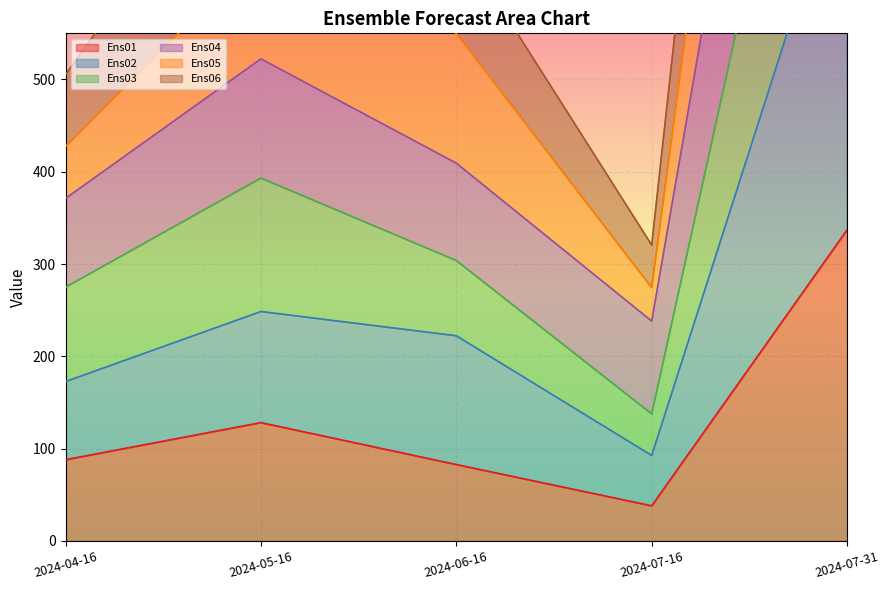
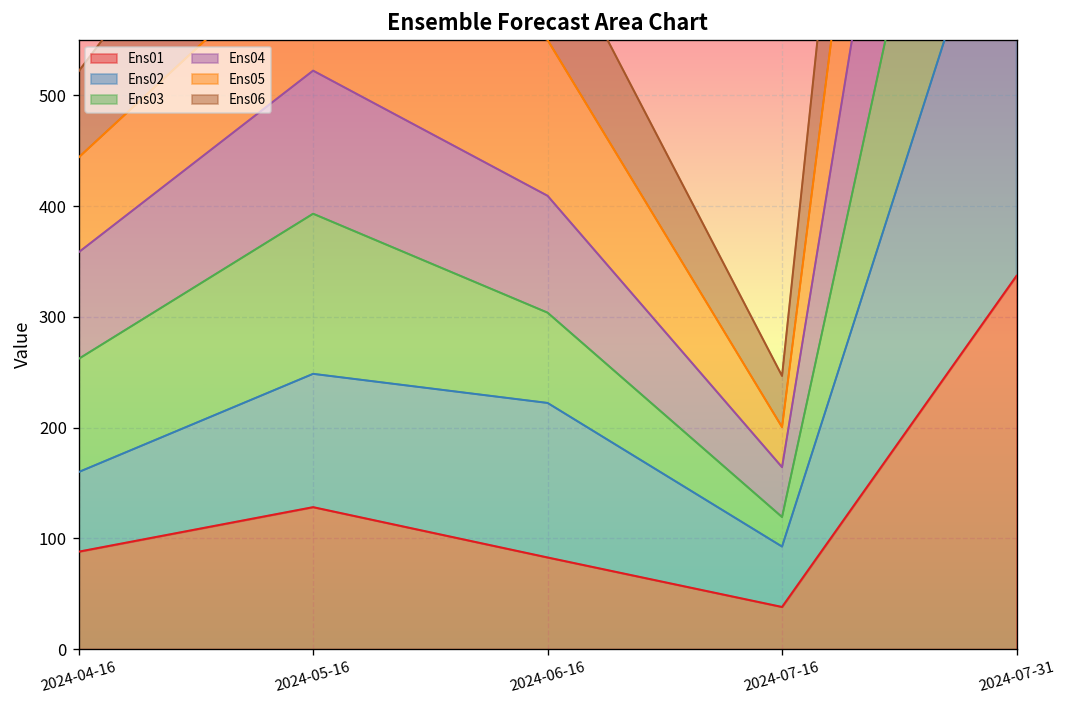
  {
    "Ens02": {
-     "2024-04-16": 80,
+     "2024-04-16": 70,
      "2024-05-16": 120,
      "2024-06-16": 140,
      "2024-07-16": 50
    },
    "Ens03": {
      "2024-04-16": 100,
      "2024-05-16": 140,
      "2024-06-16": 80,
-     "2024-07-16": 40
+     "2024-07-16": 30
    },
    "Ens04": {
      "2024-04-16": 100,
      "2024-05-16": 130,
      "2024-06-16": 110,
-     "2024-07-16": 100
+     "2024-07-16": 40
    },
    "Ens05": {
-     "2024-04-16": 60,
+     "2024-04-16": 90,
      "2024-06-16": 140,
      "2024-07-16": 40
    }
  }
